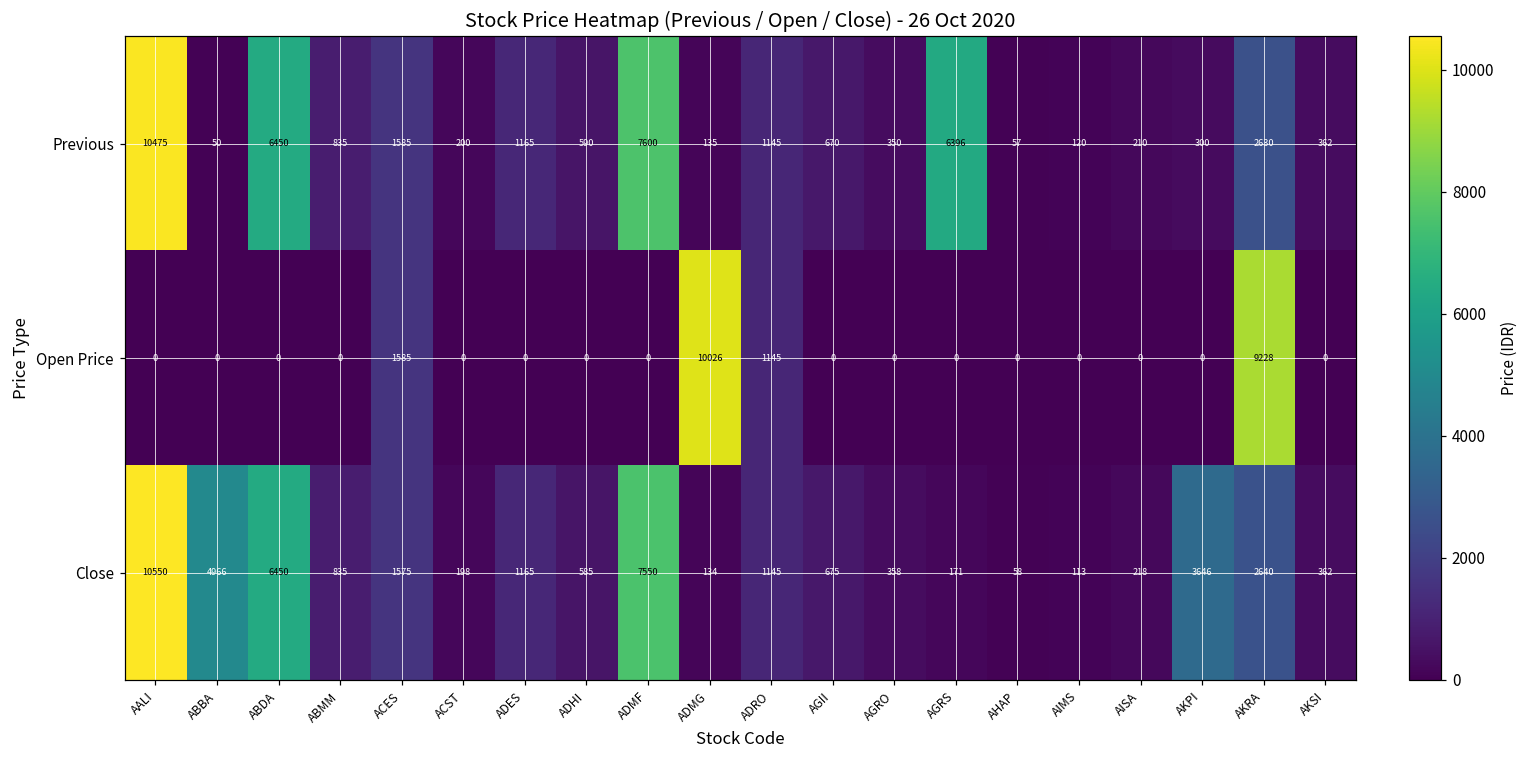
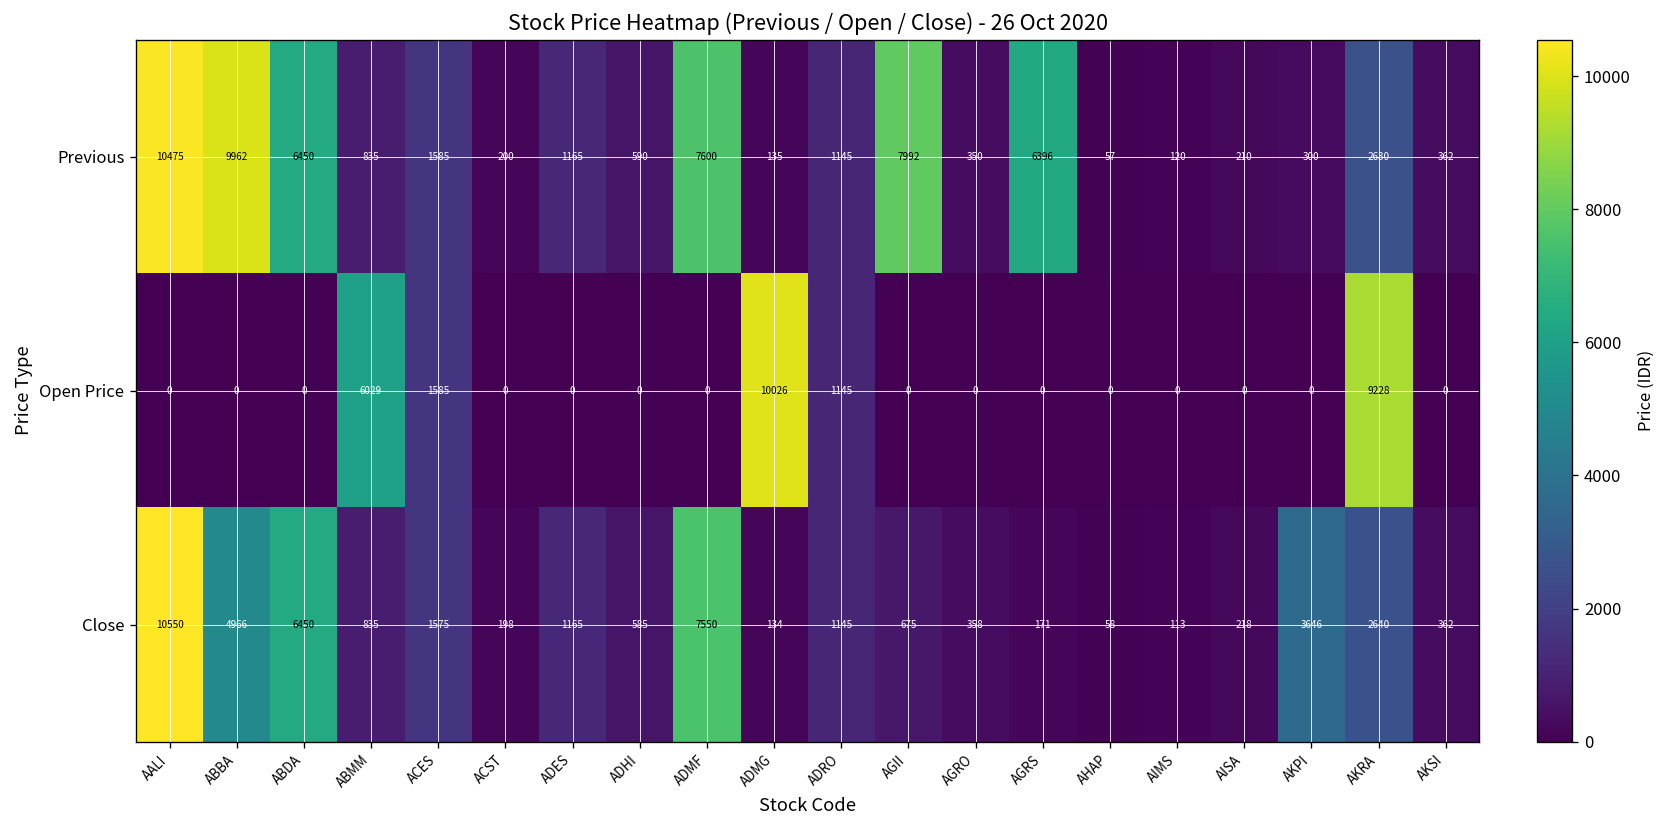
  {
    "Previous": {
      "AALI": 10475,
-     "ABBA": 50,
+     "ABBA": 9962,
      "ABDA": 6450,
      "ABMM": 835,
      "ACES": 1585,
      "ACST": 200,
      "ADES": 1165,
      "ADHI": 590,
      "ADMF": 7600,
      "ADMG": 135,
      "ADRO": 1145,
-     "AGII": 670,
+     "AGII": 7992,
      "AGRO": 350,
      "AGRS": 6396,
      "AHAP": 57,
      "AIMS": 120,
      "AISA": 210,
      "AKPI": 300,
      "AKRA": 2630,
      "AKSI": 362
    },
    "Open Price": {
      "AALI": 0,
      "ABBA": 0,
      "ABDA": 0,
-     "ABMM": 0,
+     "ABMM": 6029,
      "ACES": 1585,
      "ACST": 0,
      "ADES": 0,
      "ADHI": 0,
      "ADMF": 0,
      "ADMG": 10026,
      "ADRO": 1145,
      "AGII": 0,
      "AGRO": 0,
      "AGRS": 0,
      "AHAP": 0,
      "AIMS": 0,
      "AISA": 0,
      "AKPI": 0,
      "AKRA": 9228,
      "AKSI": 0
    },
    "Close": {
      "AALI": 10550,
      "ABBA": 4966,
      "ABDA": 6450,
      "ABMM": 835,
      "ACES": 1575,
      "ACST": 198,
      "ADES": 1165,
      "ADHI": 585,
      "ADMF": 7550,
      "ADMG": 134,
      "ADRO": 1145,
      "AGII": 675,
      "AGRO": 358,
      "AGRS": 171,
      "AHAP": 58,
      "AIMS": 113,
      "AISA": 218,
      "AKPI": 3646,
      "AKRA": 2640,
      "AKSI": 362
    }
  }
